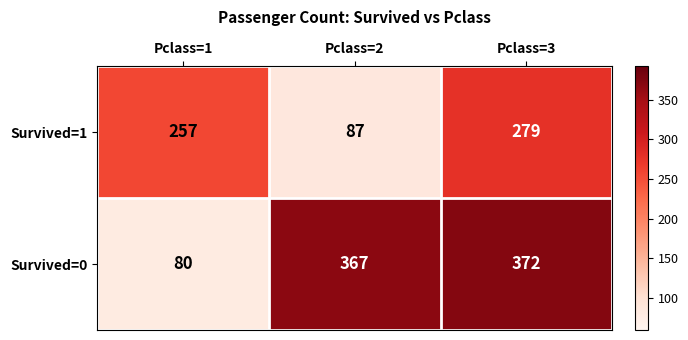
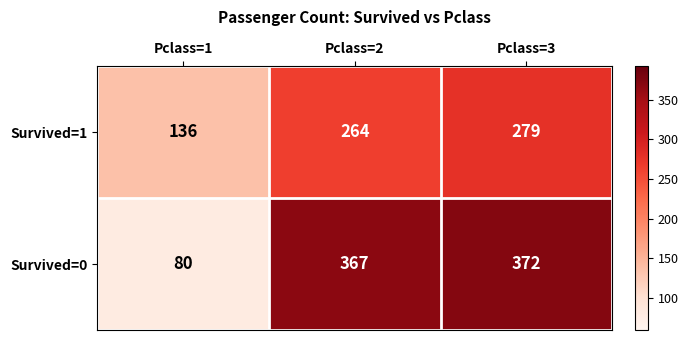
  {
    "Survived=1": {
-     "Pclass=1": 257,
-     "Pclass=2": 87,
+     "Pclass=1": 136,
+     "Pclass=2": 264,
      "Pclass=3": 279
    },
    "Survived=0": {
      "Pclass=1": 80,
      "Pclass=2": 367,
      "Pclass=3": 372
    }
  }
